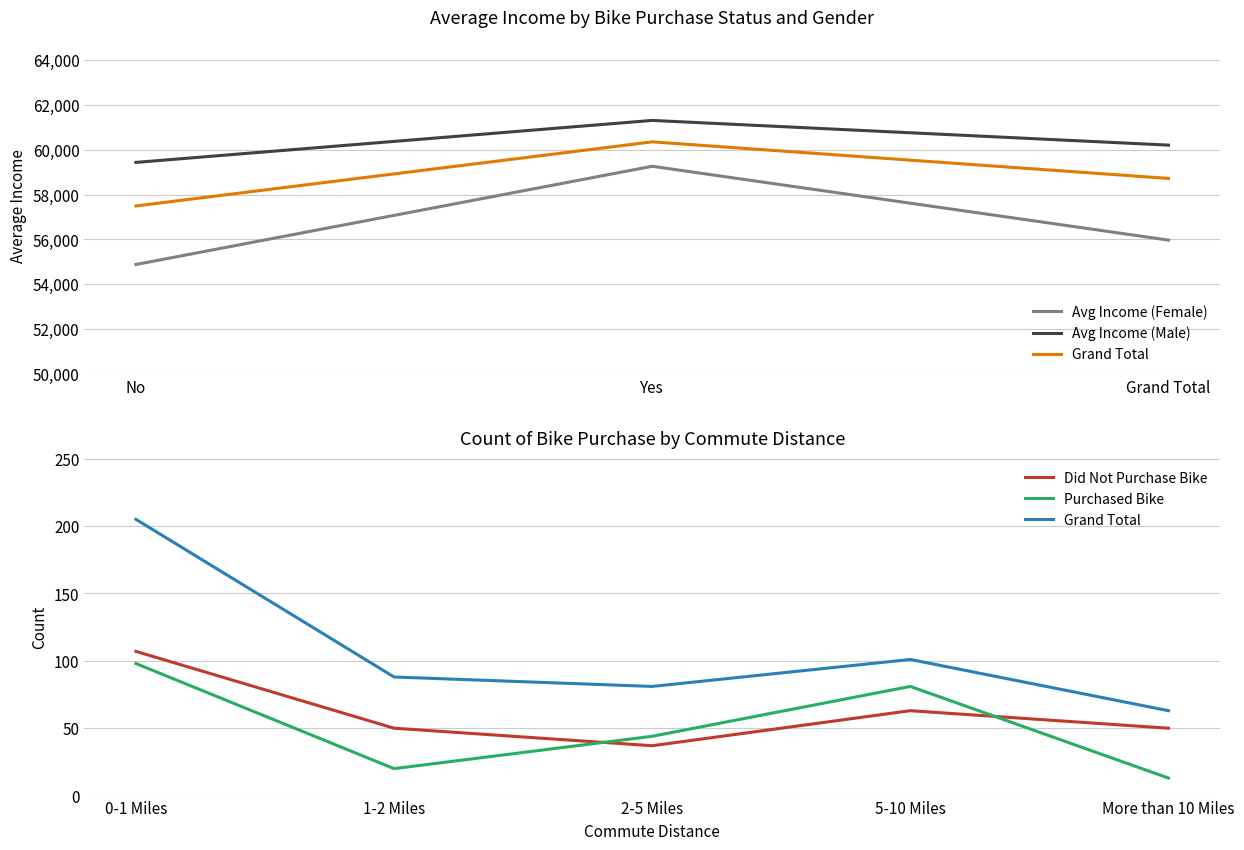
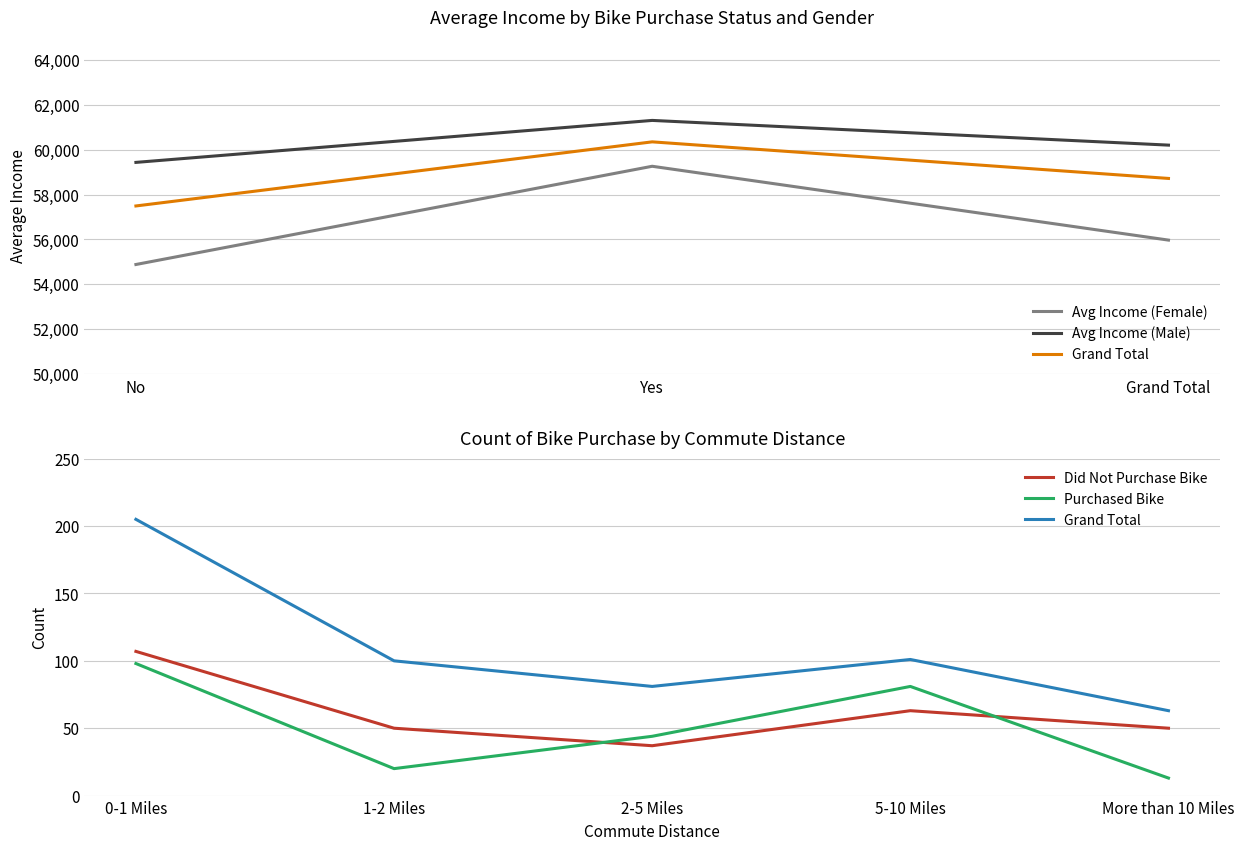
  {
    "Average Income by Bike Purchase Status and Gender": {
      "Avg Income (Female)": {
        "No": "54,900",
        "Yes": "59,300",
        "Grand Total": "56,000"
      },
      "Avg Income (Male)": {
        "No": "59,400",
        "Yes": "61,300",
        "Grand Total": "60,200"
      }
    },
    "Count of Bike Purchase by Commute Distance": {
      "Did Not Purchase Bike": {
        "0-1 Miles": "107",
        "1-2 Miles": "50",
        "2-5 Miles": "37",
        "5-10 Miles": "63",
        "More than 10 Miles": "50"
      },
      "Purchased Bike": {
        "0-1 Miles": "98",
        "1-2 Miles": "20",
        "2-5 Miles": "44",
        "5-10 Miles": "81",
        "More than 10 Miles": "13"
      },
      "Grand Total": {
        "0-1 Miles": "205",
-       "1-2 Miles": "88",
+       "1-2 Miles": "100",
        "2-5 Miles": "81",
        "5-10 Miles": "101",
        "More than 10 Miles": "63"
      }
    }
  }
